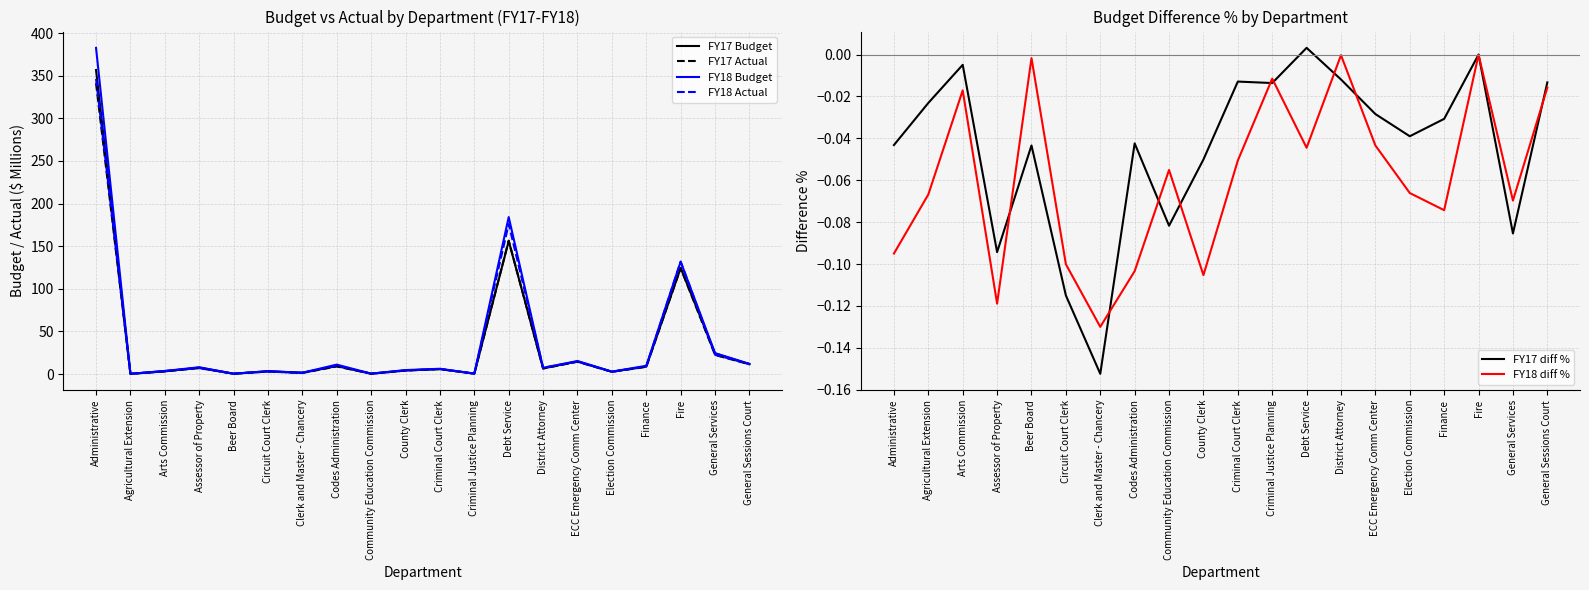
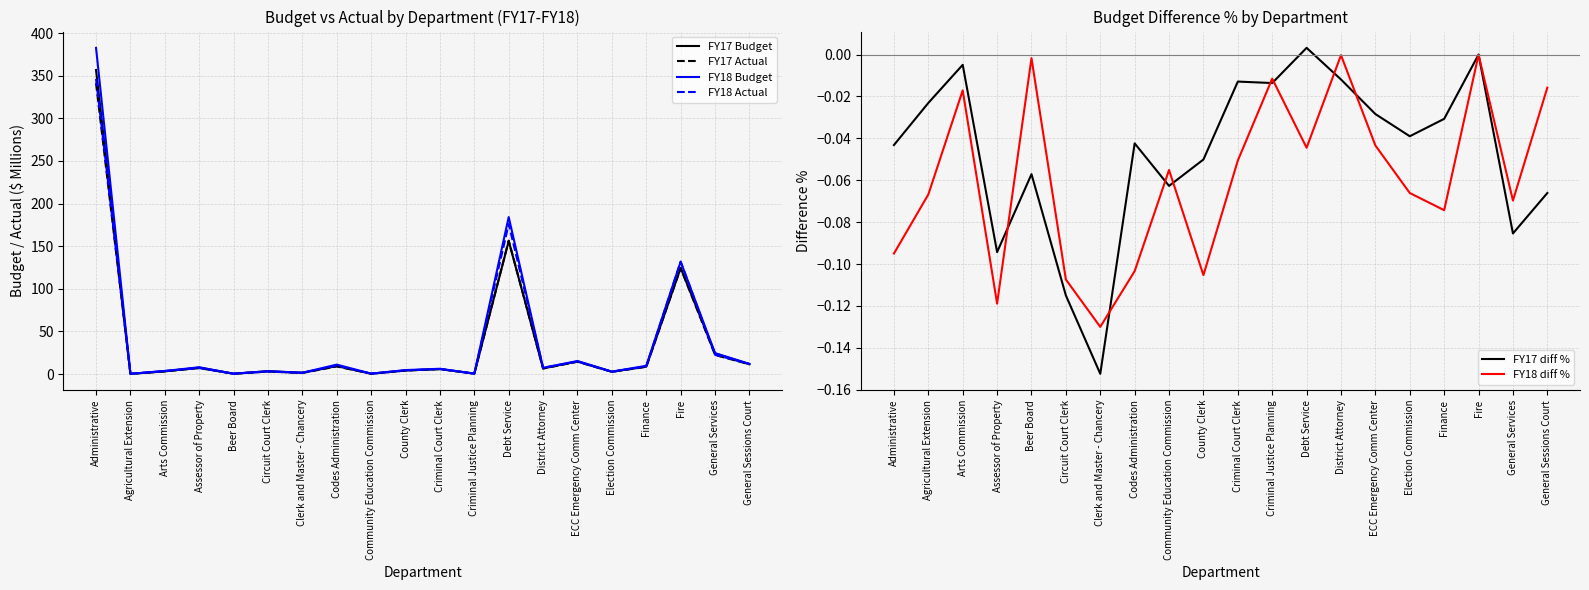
  {
    "Budget Difference % by Department": {
      "FY17 diff %": {
        "Administrative": -0.043,
        "Agricultural Extension": -0.023,
        "Arts Commission": -0.005,
        "Assessor of Property": -0.094,
-       "Beer Board": -0.043,
+       "Beer Board": -0.057,
        "Circuit Court Clerk": -0.115,
        "Clerk and Master - Chancery": -0.152,
        "Codes Administration": -0.042,
-       "Community Education Commission": -0.082,
+       "Community Education Commission": -0.063,
        "County Clerk": -0.050,
        "Criminal Court Clerk": -0.013,
        "Criminal Justice Planning": -0.014,
        "Debt Service": 0.003,
        "District Attorney": -0.012,
        "ECC Emergency Comm Center": -0.028,
        "Election Commission": -0.039,
        "Finance": -0.031,
        "General Services": -0.085,
-       "General Sessions Court": -0.013
+       "General Sessions Court": -0.066
      },
      "FY18 diff %": {
        "Administrative": -0.095,
        "Agricultural Extension": -0.067,
        "Arts Commission": -0.017,
        "Assessor of Property": -0.119,
        "Beer Board": -0.002,
-       "Circuit Court Clerk": -0.100,
+       "Circuit Court Clerk": -0.107,
        "Clerk and Master - Chancery": -0.130,
        "Codes Administration": -0.103,
        "Community Education Commission": -0.055,
        "County Clerk": -0.105,
        "Criminal Court Clerk": -0.051,
        "Criminal Justice Planning": -0.012,
        "Debt Service": -0.045,
        "District Attorney": 0.000,
        "ECC Emergency Comm Center": -0.043,
        "Election Commission": -0.066,
        "Finance": -0.074,
        "General Services": -0.070,
        "General Sessions Court": -0.016
      }
    }
  }
